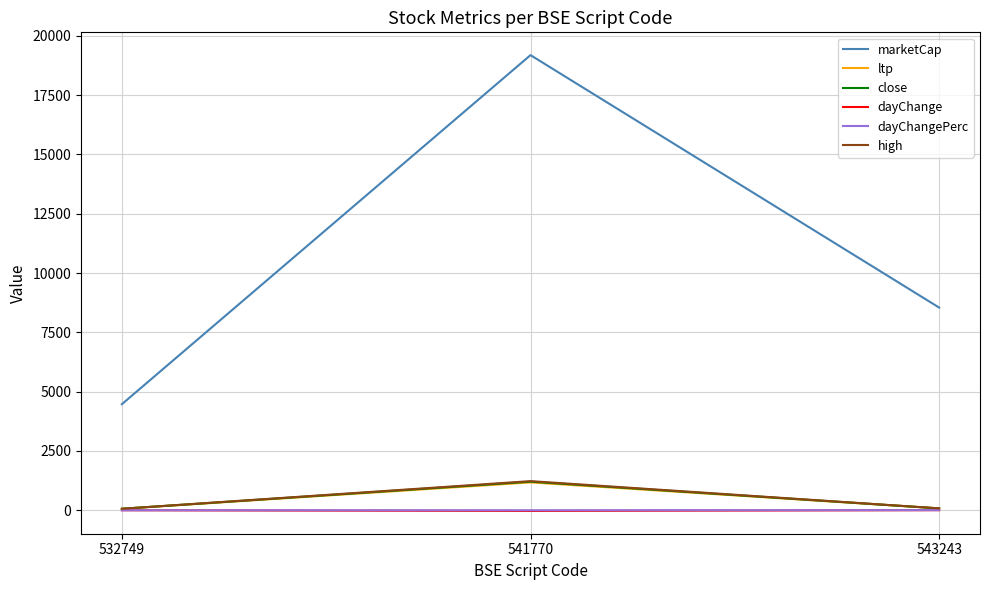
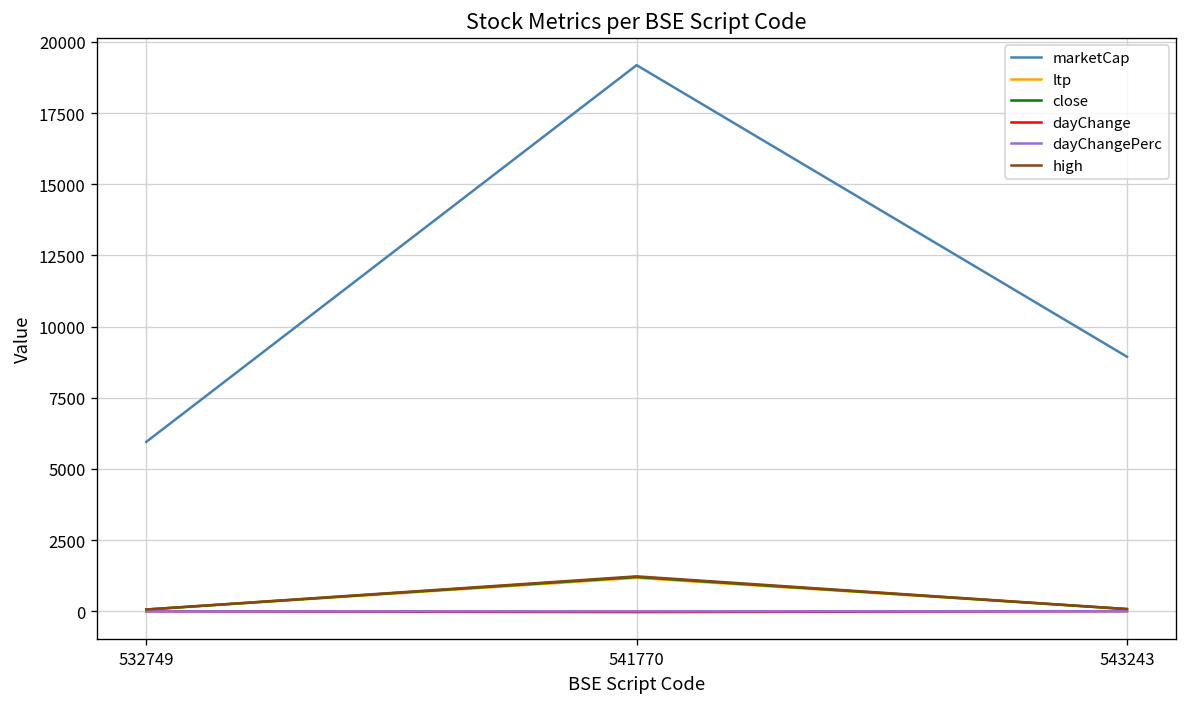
  {
    "marketCap": {
-     "532749": 4500,
+     "532749": 6000,
      "541770": 19200,
-     "543243": 8500
+     "543243": 8900
    }
  }
